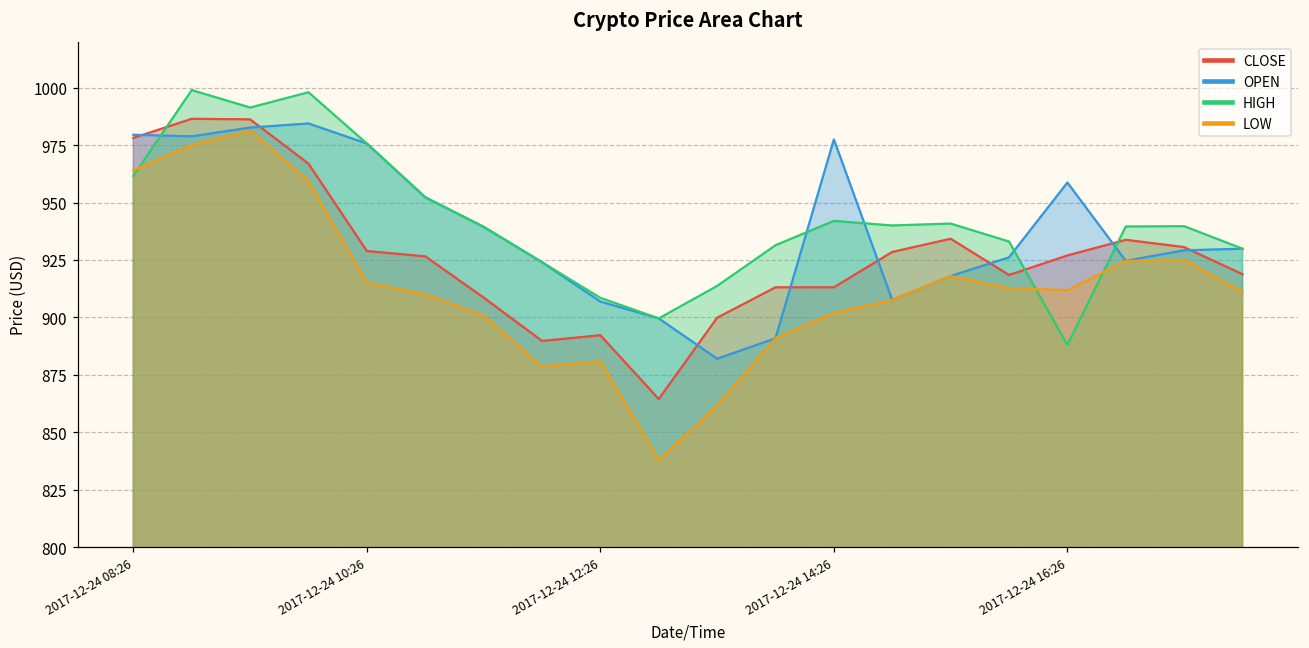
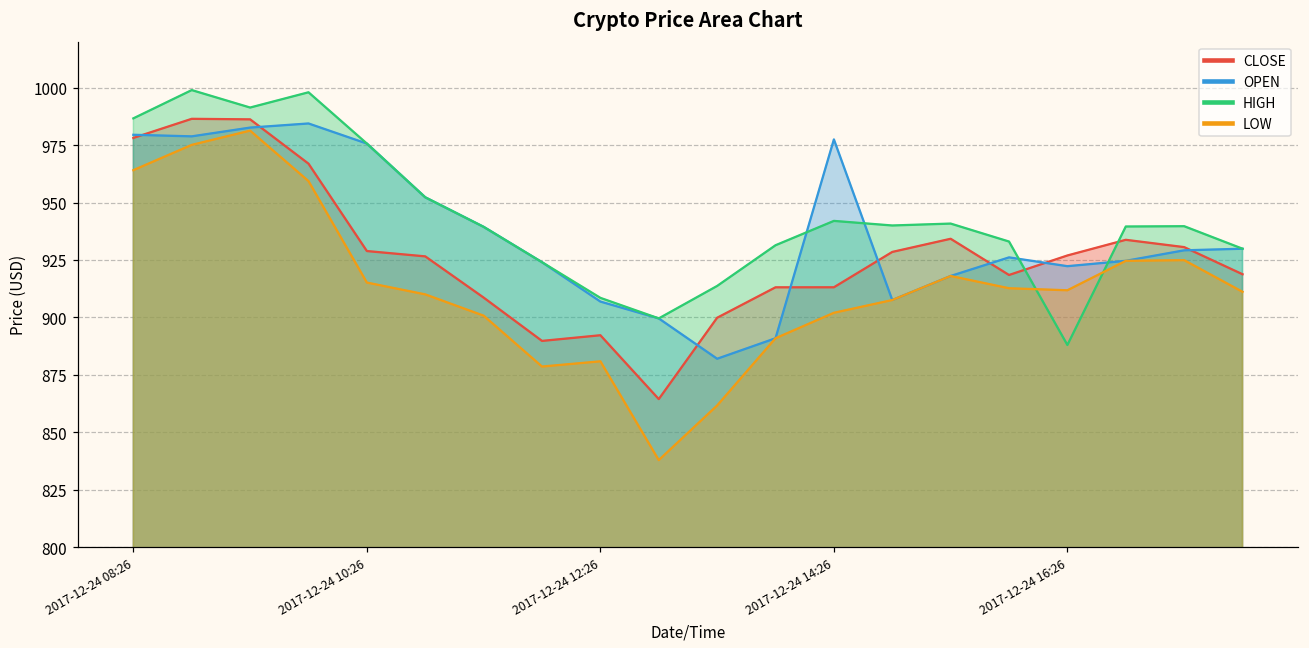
  {
    "OPEN": {
      "2017-12-24 08:26": 980,
      "2017-12-24 12:26": 907,
      "2017-12-24 14:26": 977,
-     "2017-12-24 16:26": 959
+     "2017-12-24 16:26": 922
    },
    "HIGH": {
-     "2017-12-24 08:26": 962,
+     "2017-12-24 08:26": 987,
      "2017-12-24 12:26": 908,
      "2017-12-24 14:26": 942,
      "2017-12-24 16:26": 888
    }
  }
